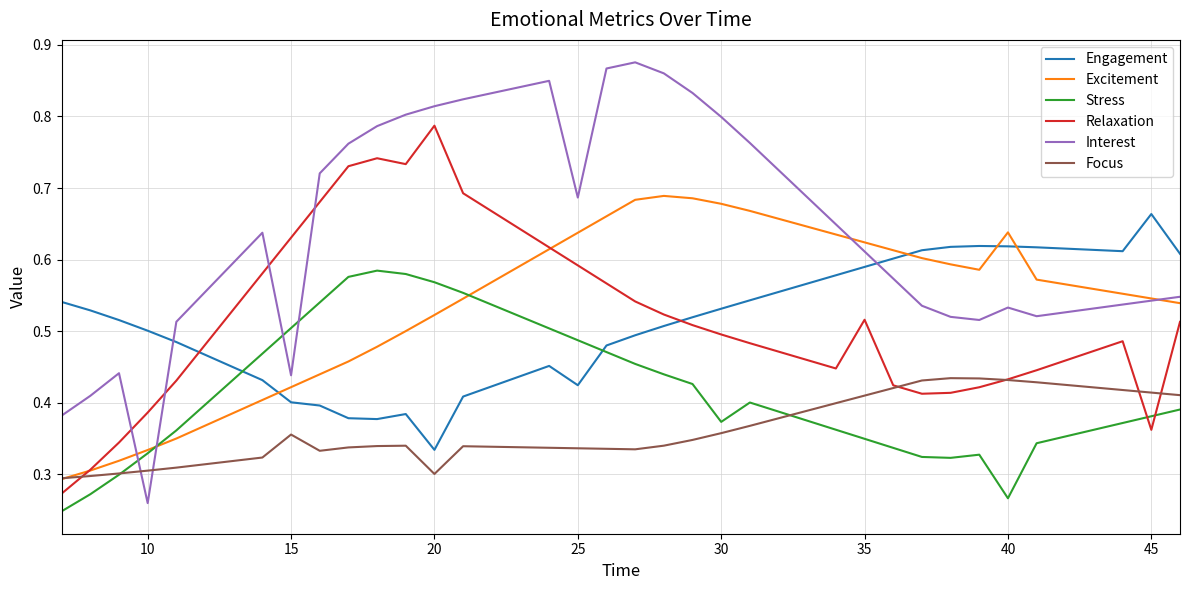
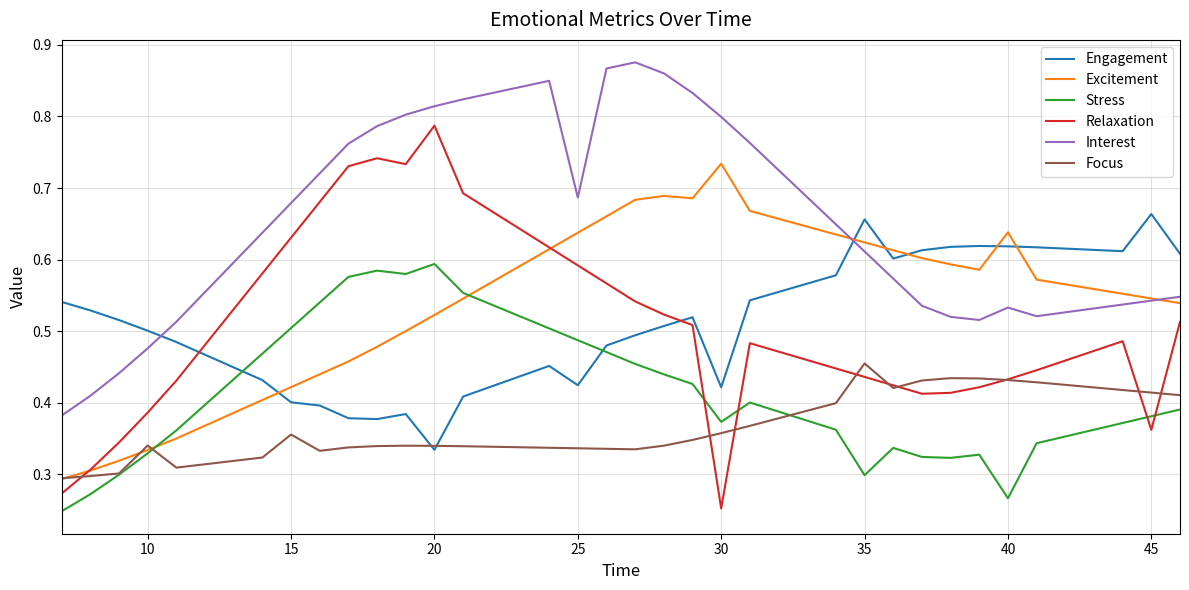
  {
    "Engagement": {
      "10": 0.50,
      "15": 0.40,
      "20": 0.33,
      "25": 0.42,
-     "30": 0.53,
-     "35": 0.59,
+     "30": 0.42,
+     "35": 0.66,
      "40": 0.62,
      "45": 0.66
    },
    "Excitement": {
      "10": 0.33,
      "15": 0.42,
      "20": 0.52,
      "25": 0.64,
-     "30": 0.68,
+     "30": 0.73,
      "35": 0.62,
      "40": 0.64
    },
    "Stress": {
      "10": 0.33,
      "15": 0.50,
-     "20": 0.57,
+     "20": 0.59,
      "25": 0.49,
      "30": 0.37,
-     "35": 0.35,
+     "35": 0.30,
      "40": 0.27,
      "45": 0.38
    },
    "Relaxation": {
      "10": 0.39,
      "15": 0.63,
      "20": 0.79,
      "25": 0.59,
-     "30": 0.50,
-     "35": 0.52,
+     "30": 0.25,
+     "35": 0.44,
      "45": 0.36
    },
    "Interest": {
-     "10": 0.26,
-     "15": 0.44,
+     "10": 0.48,
+     "15": 0.68,
      "20": 0.81,
      "25": 0.69,
      "30": 0.80,
      "35": 0.61,
      "40": 0.53
    },
    "Focus": {
-     "10": 0.30,
+     "10": 0.34,
      "15": 0.36,
-     "20": 0.30,
+     "20": 0.34,
      "25": 0.34,
      "30": 0.36,
-     "35": 0.41,
+     "35": 0.45,
      "45": 0.41
    }
  }
